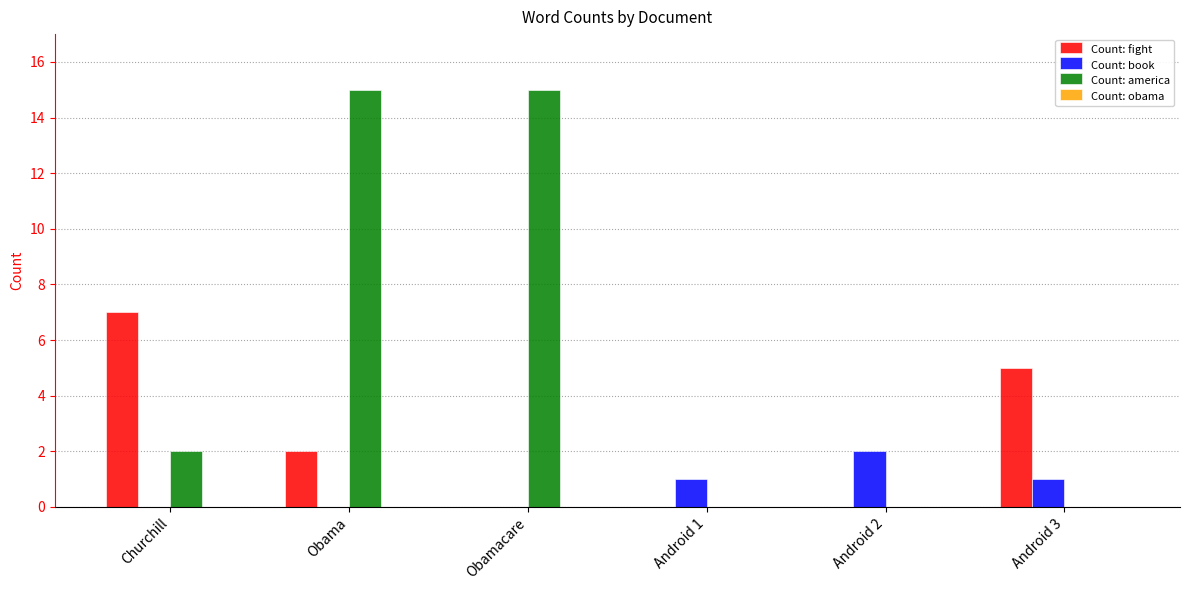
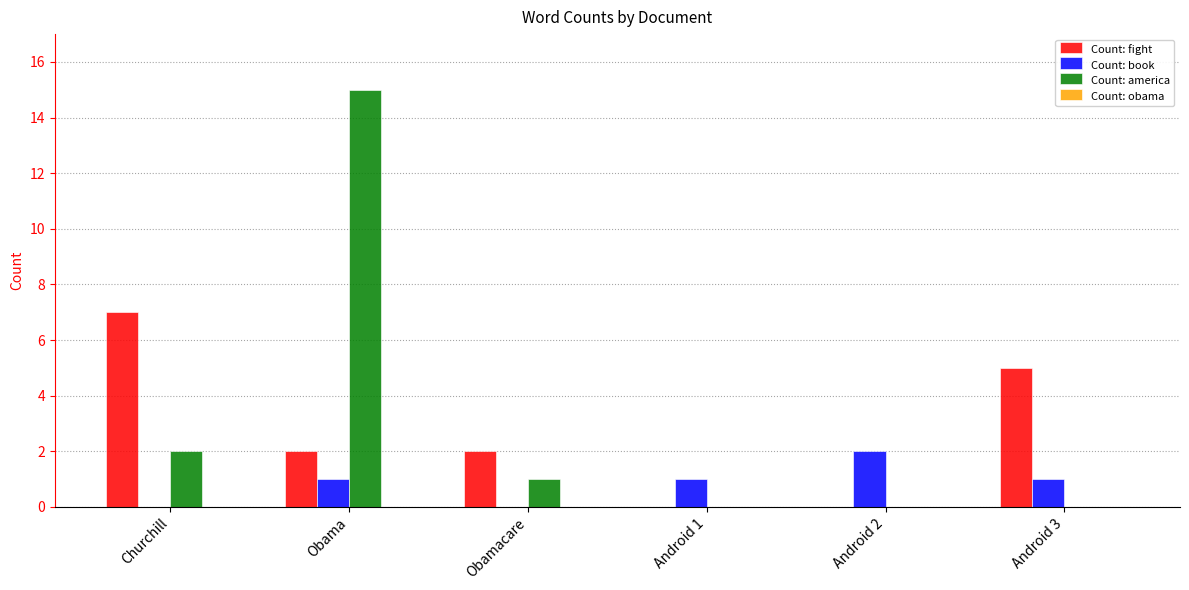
  {
    "Count: fight": {
      "Churchill": 7,
      "Obama": 2,
-     "Obamacare": 0,
+     "Obamacare": 2,
      "Android 1": 0,
      "Android 2": 0,
      "Android 3": 5
    },
    "Count: book": {
      "Churchill": 0,
-     "Obama": 0,
+     "Obama": 1,
      "Obamacare": 0,
      "Android 1": 1,
      "Android 2": 2,
      "Android 3": 1
    },
    "Count: america": {
      "Churchill": 2,
      "Obama": 15,
-     "Obamacare": 15,
+     "Obamacare": 1,
      "Android 1": 0,
      "Android 2": 0,
      "Android 3": 0
    },
    "Count: obama": {
      "Churchill": 0,
      "Obama": 0,
      "Obamacare": 0,
      "Android 1": 0,
      "Android 2": 0,
      "Android 3": 0
    }
  }
